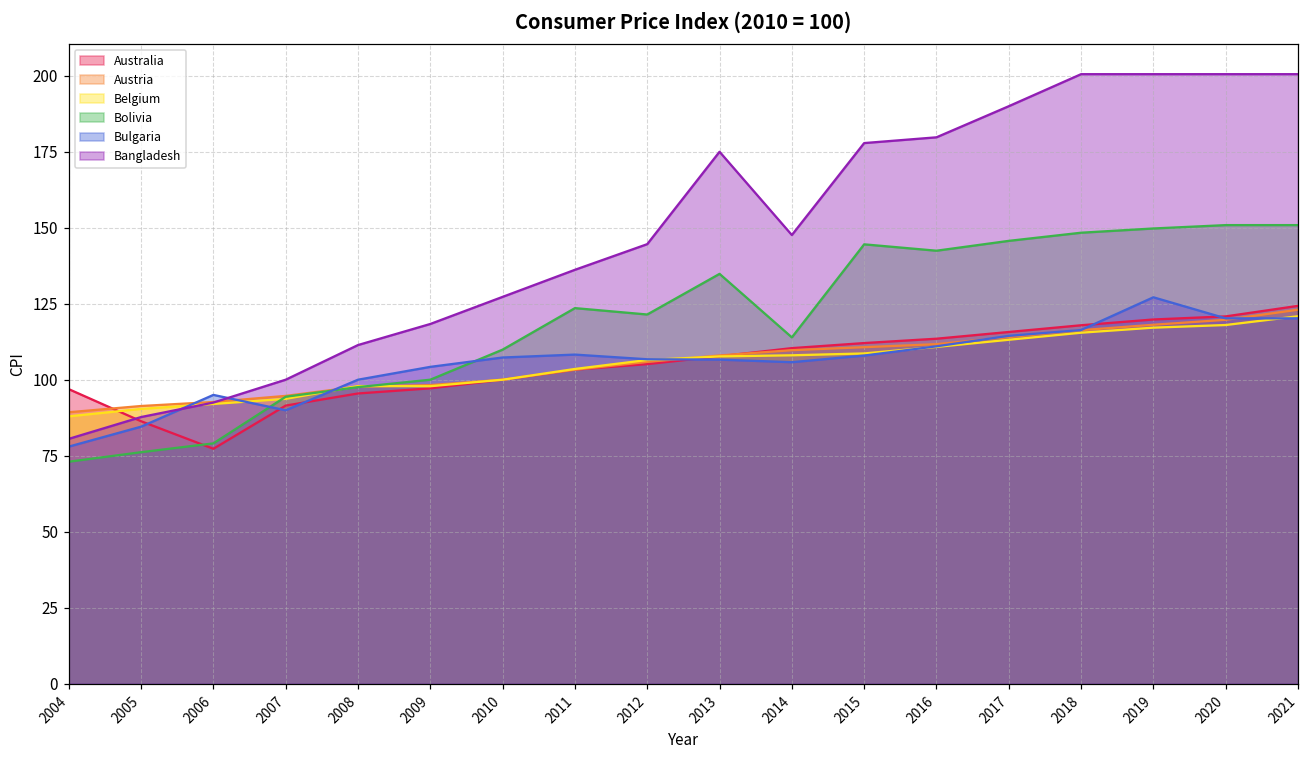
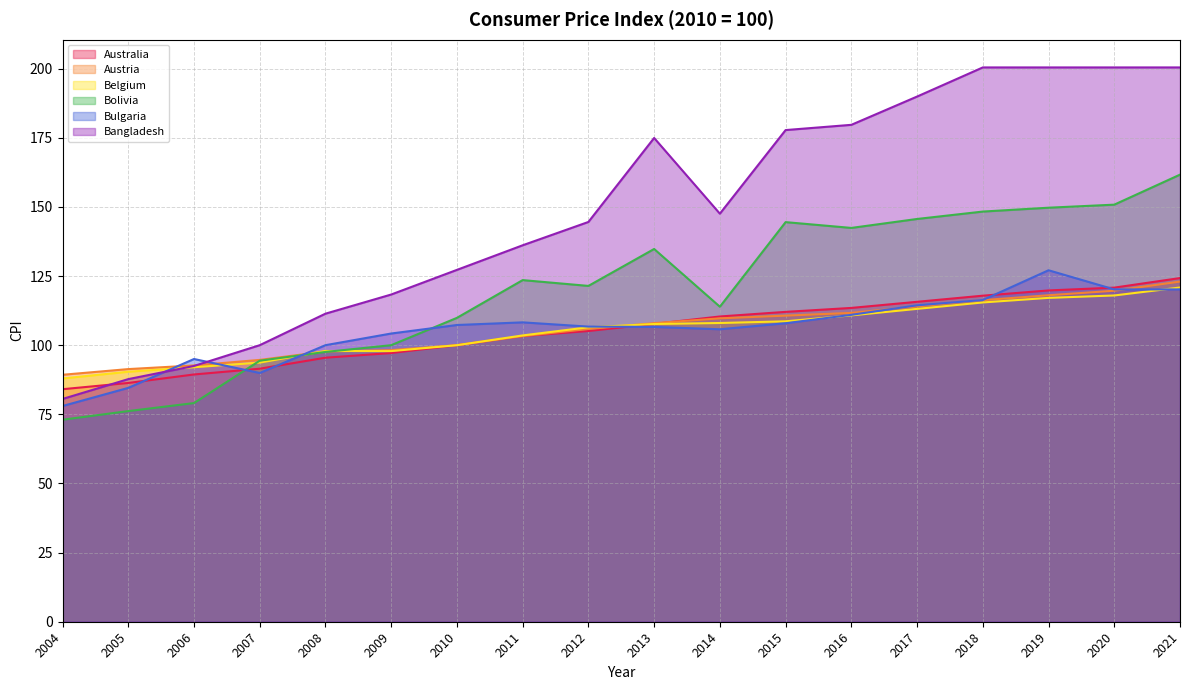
  {
    "Australia": {
-     "2004": 97,
+     "2004": 84,
      "2005": 86,
-     "2006": 77,
+     "2006": 89,
      "2007": 91,
      "2008": 95,
      "2015": 112,
      "2016": 113,
      "2017": 116,
      "2018": 118,
      "2019": 120,
      "2021": 124
    },
    "Bolivia": {
      "2004": 73,
      "2005": 76,
      "2006": 79,
      "2009": 100,
      "2010": 110,
      "2011": 124,
      "2012": 121,
      "2013": 135,
      "2014": 114,
      "2015": 144,
      "2016": 142,
      "2017": 146,
      "2018": 148,
      "2019": 150,
      "2020": 151,
-     "2021": 151
+     "2021": 162
    },
    "Bulgaria": {
      "2004": 78,
      "2005": 85,
      "2006": 95,
      "2007": 90,
      "2008": 100,
      "2009": 104,
      "2010": 107,
      "2011": 108,
      "2013": 107,
      "2014": 106,
      "2019": 127
    },
    "Bangladesh": {
      "2004": 81,
      "2005": 88,
      "2007": 100,
      "2008": 111,
      "2009": 118,
      "2010": 127,
      "2011": 136,
      "2012": 145,
      "2013": 175,
      "2014": 148,
      "2015": 178,
      "2016": 180,
      "2017": 190,
      "2018": 200,
      "2019": 200,
      "2020": 200,
      "2021": 200
    }
  }
